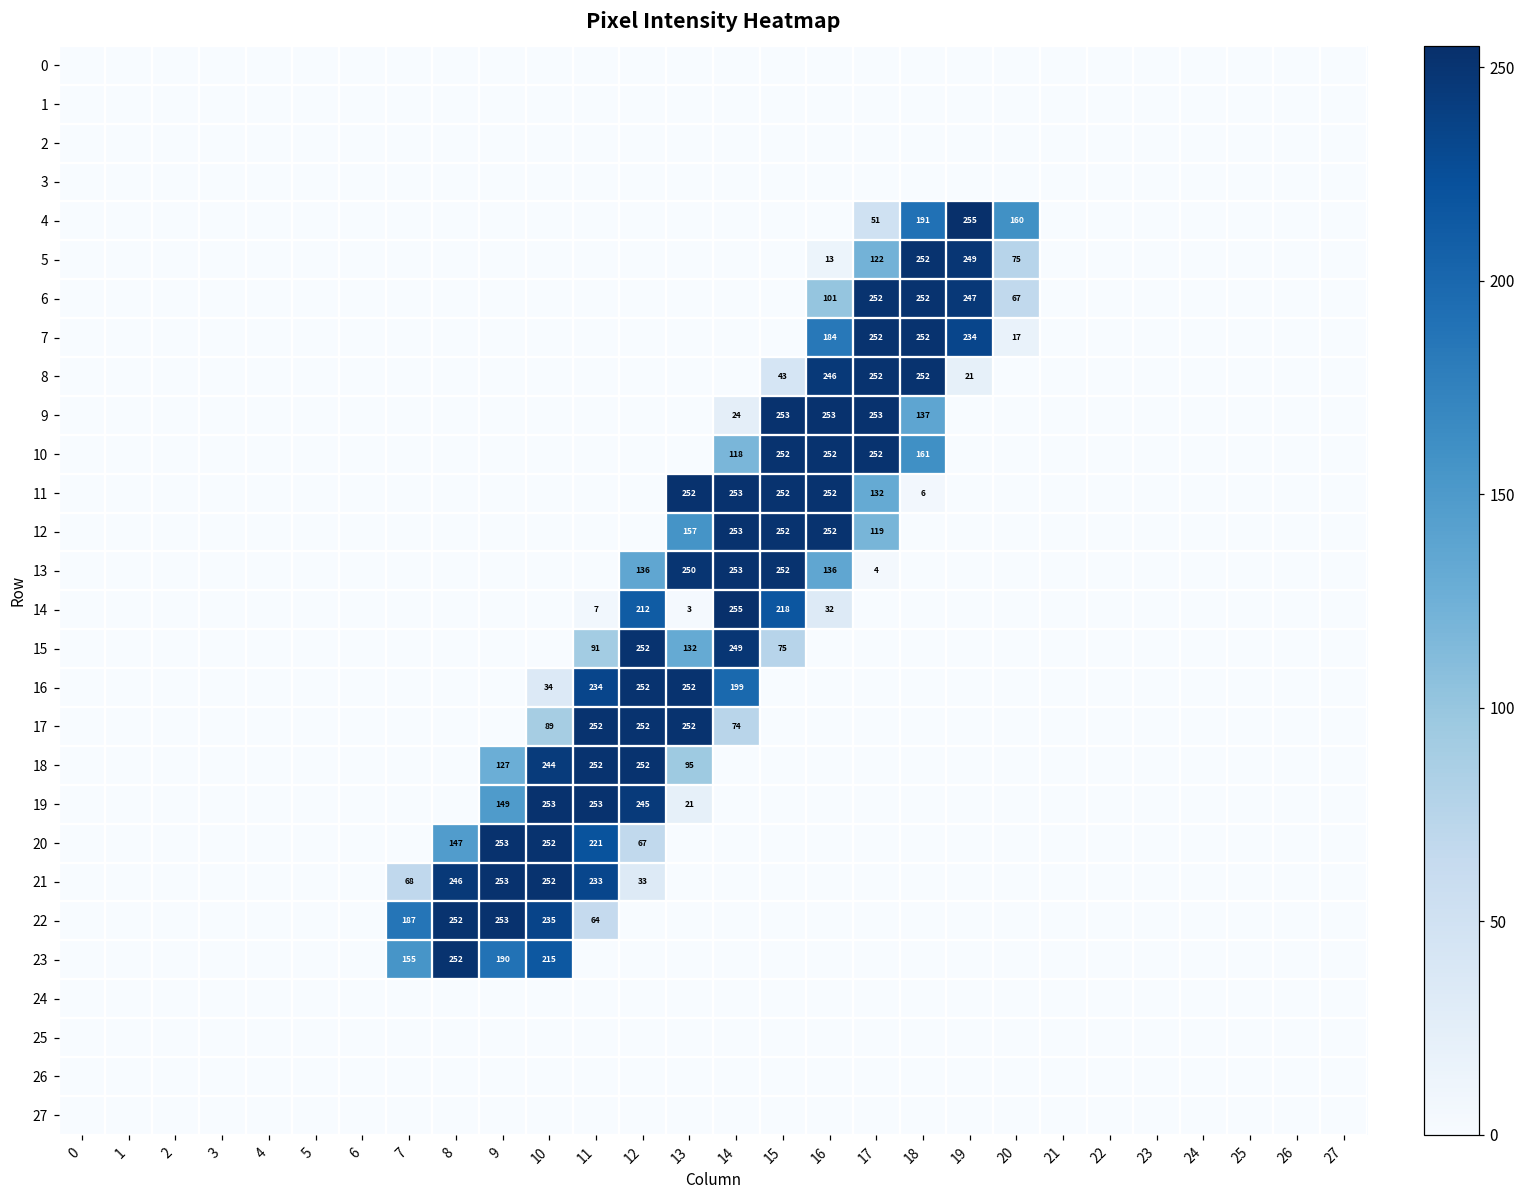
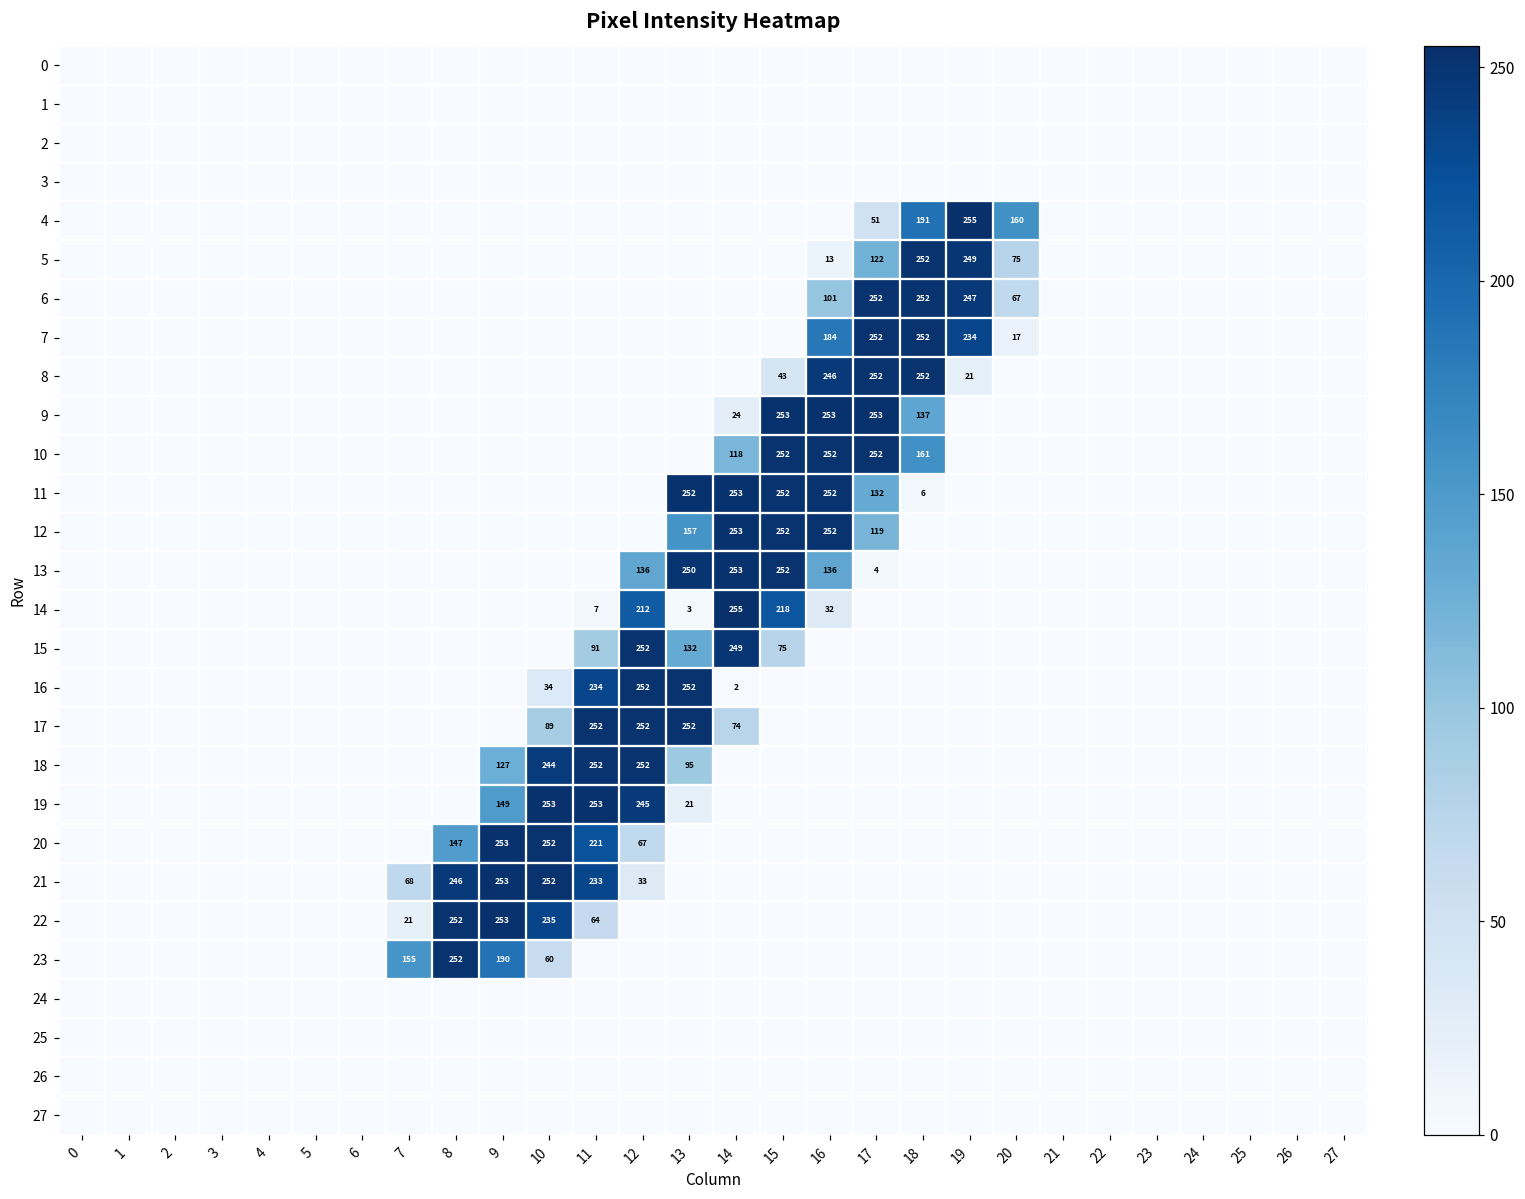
  {
    "4": {
      "17": 51,
      "18": 191,
      "19": 255,
      "20": 160
    },
    "5": {
      "16": 13,
      "17": 122,
      "18": 252,
      "19": 249,
      "20": 75
    },
    "6": {
      "16": 101,
      "17": 252,
      "18": 252,
      "19": 247,
      "20": 67
    },
    "7": {
      "16": 184,
      "17": 252,
      "18": 252,
      "19": 234,
      "20": 17
    },
    "8": {
      "15": 43,
      "16": 246,
      "17": 252,
      "18": 252,
      "19": 21
    },
    "9": {
      "14": 24,
      "15": 253,
      "16": 253,
      "17": 253,
      "18": 137
    },
    "10": {
      "14": 118,
      "15": 252,
      "16": 252,
      "17": 252,
      "18": 161
    },
    "11": {
      "13": 252,
      "14": 253,
      "15": 252,
      "16": 252,
      "17": 132,
      "18": 6
    },
    "12": {
      "13": 157,
      "14": 253,
      "15": 252,
      "16": 252,
      "17": 119
    },
    "13": {
      "12": 136,
      "13": 250,
      "14": 253,
      "15": 252,
      "16": 136,
      "17": 4
    },
    "14": {
      "11": 7,
      "12": 212,
      "13": 3,
      "14": 255,
      "15": 218,
      "16": 32
    },
    "15": {
      "11": 91,
      "12": 252,
      "13": 132,
      "14": 249,
      "15": 75
    },
    "16": {
      "10": 34,
      "11": 234,
      "12": 252,
      "13": 252,
-     "14": 199
+     "14": 2
    },
    "17": {
      "10": 89,
      "11": 252,
      "12": 252,
      "13": 252,
      "14": 74
    },
    "18": {
      "9": 127,
      "10": 244,
      "11": 252,
      "12": 252,
      "13": 95
    },
    "19": {
      "9": 149,
      "10": 253,
      "11": 253,
      "12": 245,
      "13": 21
    },
    "20": {
      "8": 147,
      "9": 253,
      "10": 252,
      "11": 221,
      "12": 67
    },
    "21": {
      "7": 68,
      "8": 246,
      "9": 253,
      "10": 252,
      "11": 233,
      "12": 33
    },
    "22": {
-     "7": 187,
+     "7": 21,
      "8": 252,
      "9": 253,
      "10": 235,
      "11": 64
    },
    "23": {
      "7": 155,
      "8": 252,
      "9": 190,
-     "10": 215
+     "10": 60
    }
  }
